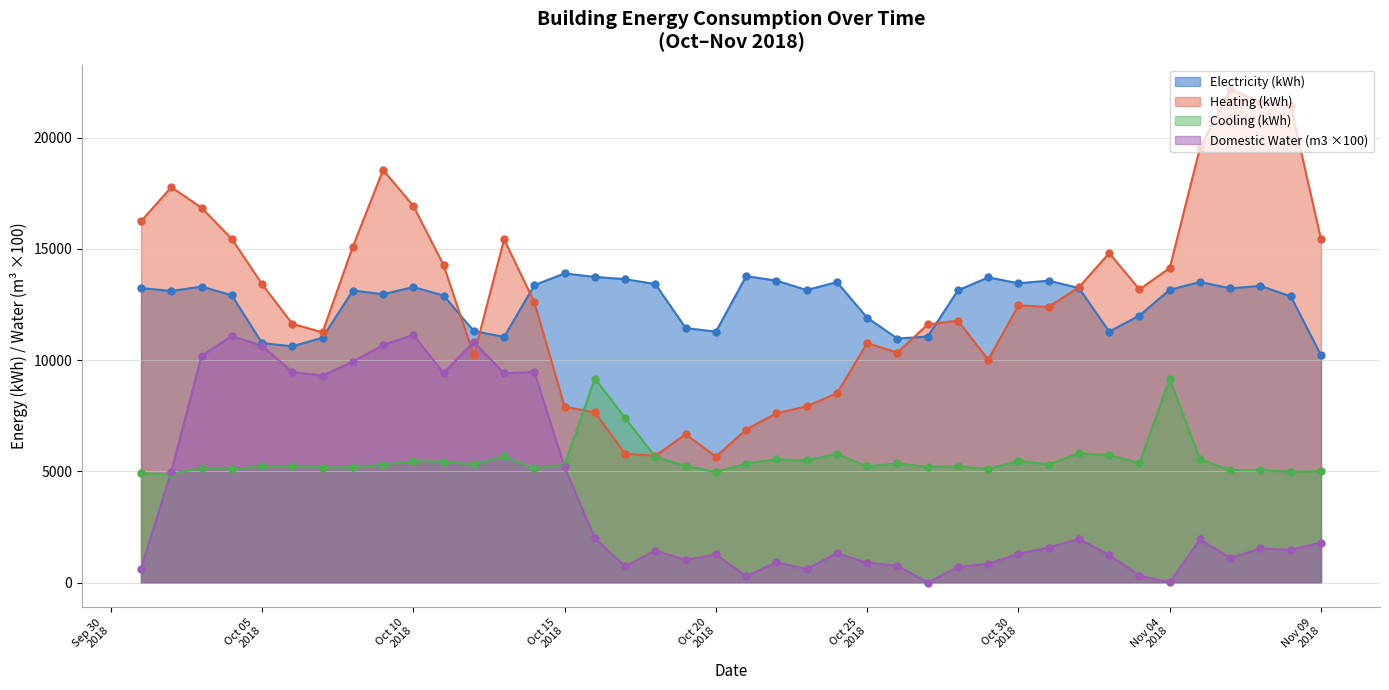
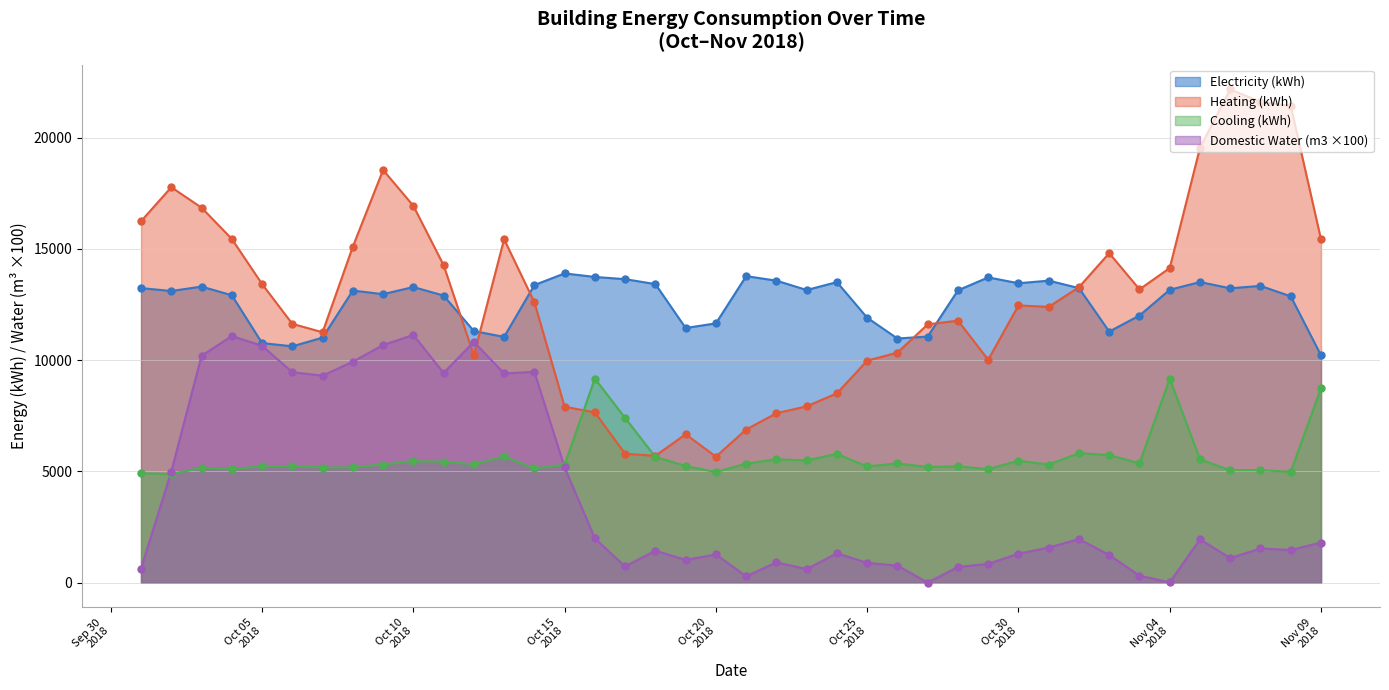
  {
    "Electricity (kWh)": {
      "Oct 05 2018": 10800,
      "Oct 10 2018": 13300,
      "Oct 15 2018": 13900,
-     "Oct 20 2018": 11300,
+     "Oct 20 2018": 11700,
      "Oct 25 2018": 11900,
      "Oct 30 2018": 13500,
      "Nov 04 2018": 13200,
      "Nov 09 2018": 10200
    },
    "Heating (kWh)": {
      "Oct 05 2018": 13400,
      "Oct 10 2018": 16900,
      "Oct 15 2018": 7900,
      "Oct 20 2018": 5700,
-     "Oct 25 2018": 10800,
+     "Oct 25 2018": 10000,
      "Oct 30 2018": 12500,
      "Nov 04 2018": 14100,
      "Nov 09 2018": 15400
    },
    "Cooling (kWh)": {
      "Oct 05 2018": 5200,
      "Oct 10 2018": 5500,
      "Oct 15 2018": 5300,
      "Oct 20 2018": 5000,
      "Oct 25 2018": 5200,
      "Oct 30 2018": 5500,
      "Nov 04 2018": 9200,
-     "Nov 09 2018": 5000
+     "Nov 09 2018": 8700
    },
    "Domestic Water (m3 ×100)": {
      "Oct 05 2018": 10700,
      "Oct 10 2018": 11100,
      "Oct 15 2018": 5200,
      "Oct 20 2018": 1300,
      "Oct 25 2018": 900,
      "Oct 30 2018": 1300,
      "Nov 04 2018": 0,
      "Nov 09 2018": 1800
    }
  }
